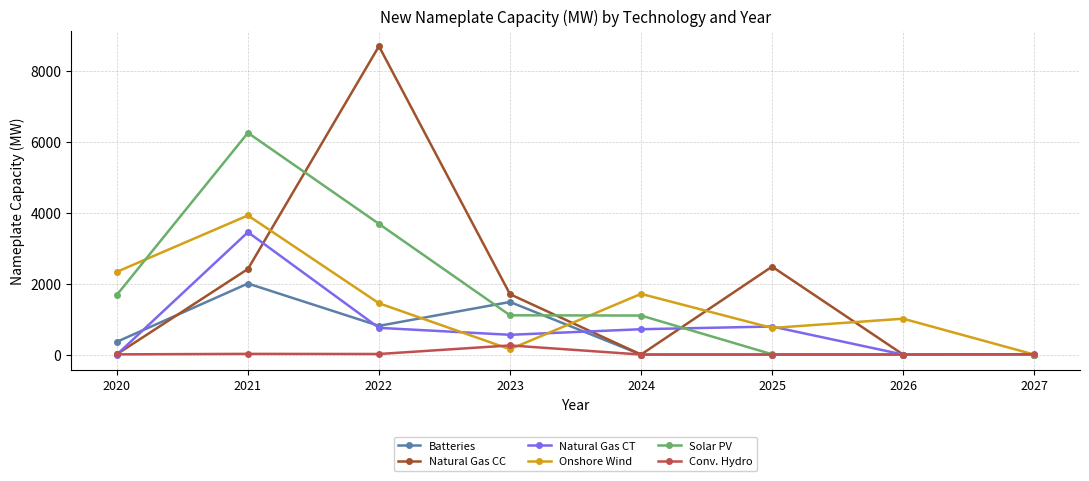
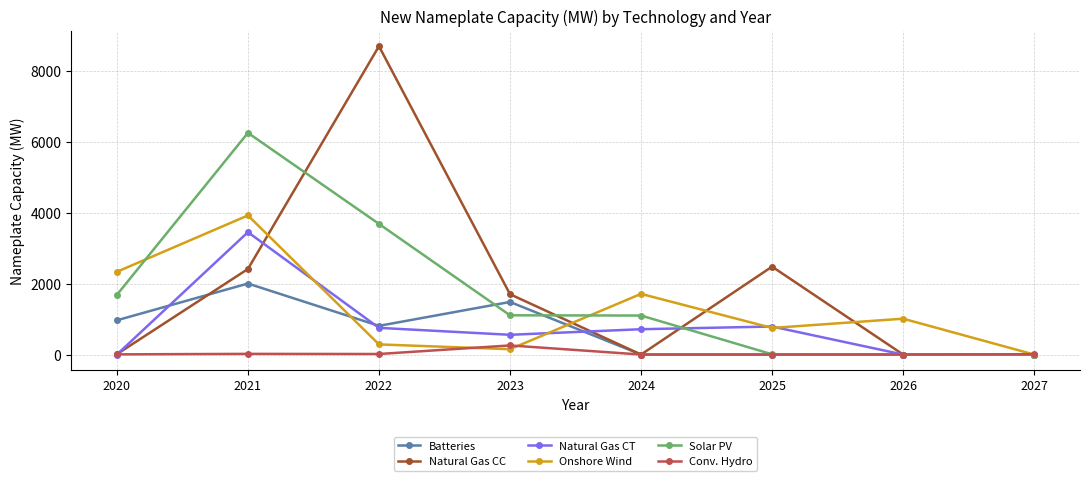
  {
    "Batteries": {
-     "2020": 400,
+     "2020": 1000,
      "2021": 2000,
      "2023": 1500
    },
    "Natural Gas CT": {
      "2021": 3500,
      "2023": 600,
      "2024": 700
    },
    "Onshore Wind": {
      "2020": 2300,
      "2021": 3900,
-     "2022": 1400,
+     "2022": 300,
      "2023": 200,
      "2024": 1700,
      "2026": 1000
    },
    "Solar PV": {
      "2020": 1700,
      "2021": 6300,
      "2022": 3700,
      "2023": 1100,
      "2024": 1100
    }
  }
